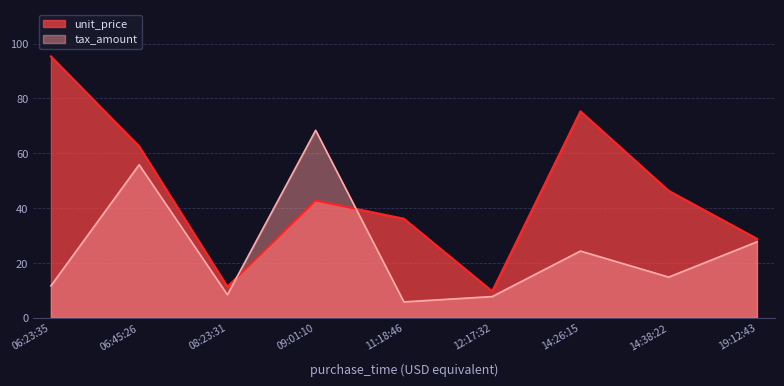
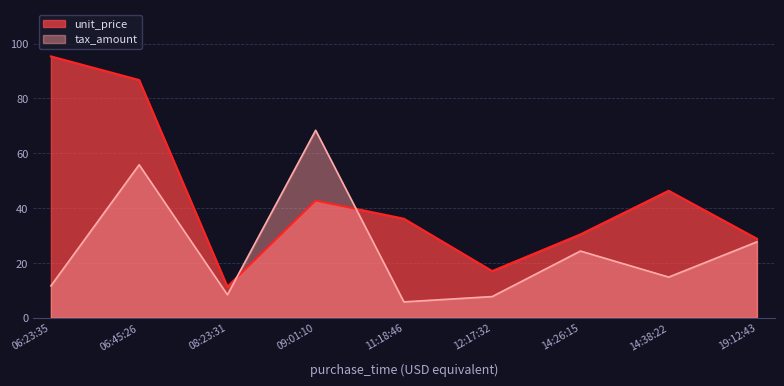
  {
    "unit_price": {
      "06:23:35": 95,
-     "06:45:26": 63,
+     "06:45:26": 87,
      "08:23:31": 11,
      "09:01:10": 43,
      "11:18:46": 36,
-     "12:17:32": 10,
-     "14:26:15": 75,
+     "12:17:32": 17,
+     "14:26:15": 30,
      "14:38:22": 46,
      "19:12:43": 29
    },
    "tax_amount": {
      "06:23:35": 12,
      "06:45:26": 56,
      "08:23:31": 8,
      "09:01:10": 68,
      "11:18:46": 6,
      "12:17:32": 8,
      "14:26:15": 24,
      "14:38:22": 15,
      "19:12:43": 28
    }
  }
